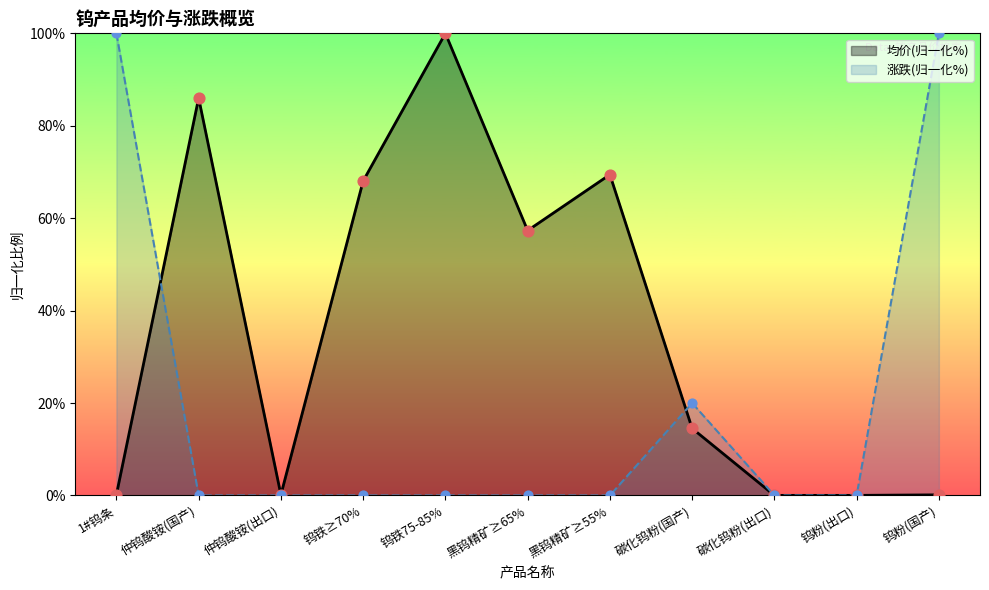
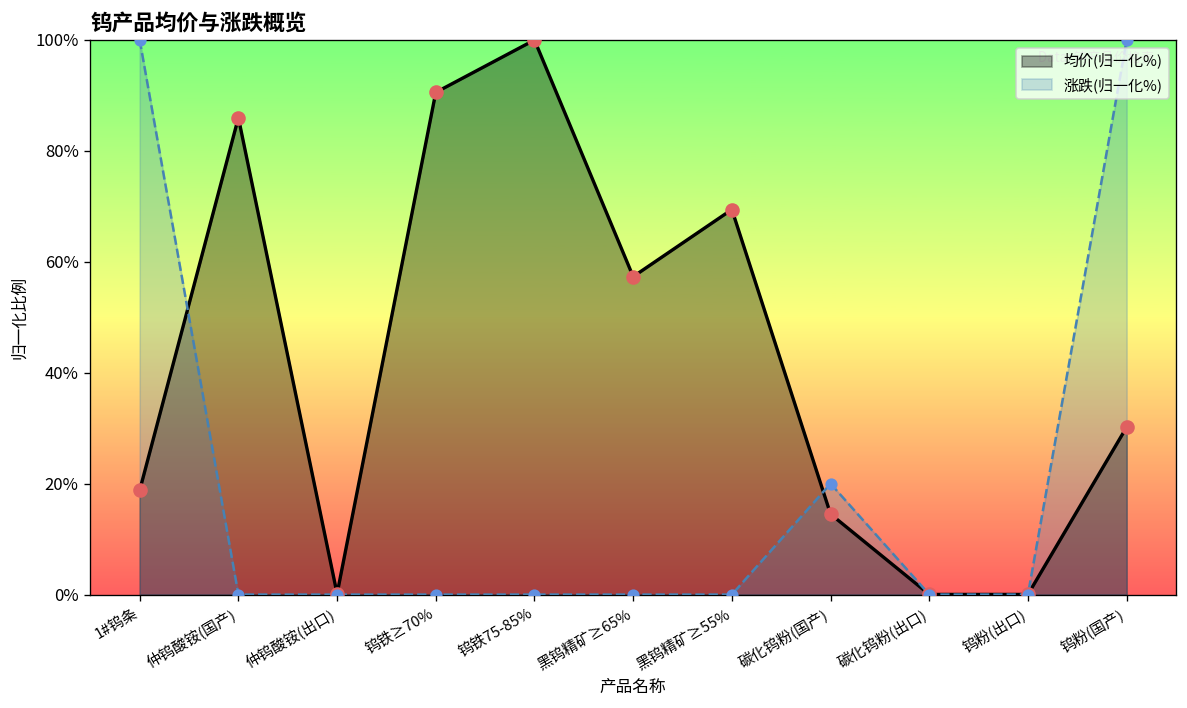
  {
    "均价(归一化%)": {
-     "1#钨条": "0%",
+     "1#钨条": "19%",
      "仲钨酸铵(国产)": "86%",
-     "钨铁≥70%": "68%",
+     "钨铁≥70%": "91%",
      "钨铁75-85%": "100%",
      "黑钨精矿≥65%": "57%",
      "黑钨精矿≥55%": "69%",
      "碳化钨粉(国产)": "15%",
-     "钨粉(国产)": "0%"
+     "钨粉(国产)": "30%"
    },
    "涨跌(归一化%)": {
      "1#钨条": "100%",
      "仲钨酸铵(国产)": "0%",
      "钨铁≥70%": "0%",
      "钨铁75-85%": "0%",
      "黑钨精矿≥65%": "0%",
      "黑钨精矿≥55%": "0%",
      "碳化钨粉(国产)": "20%",
      "钨粉(国产)": "100%"
    }
  }
